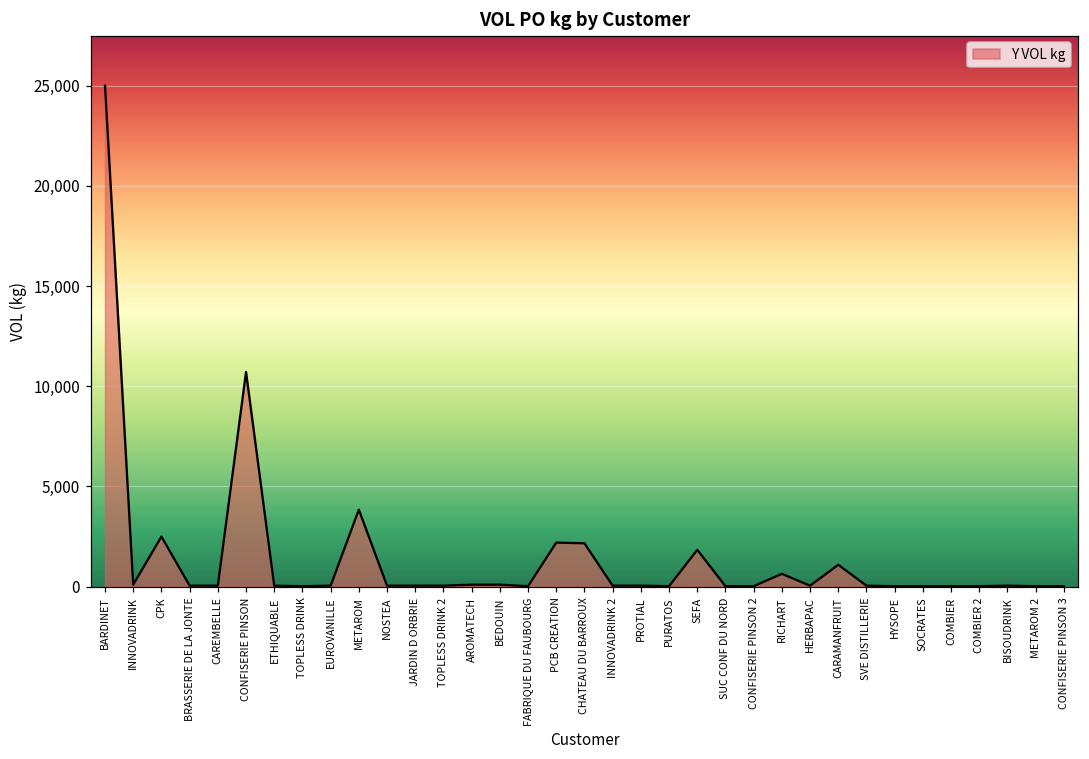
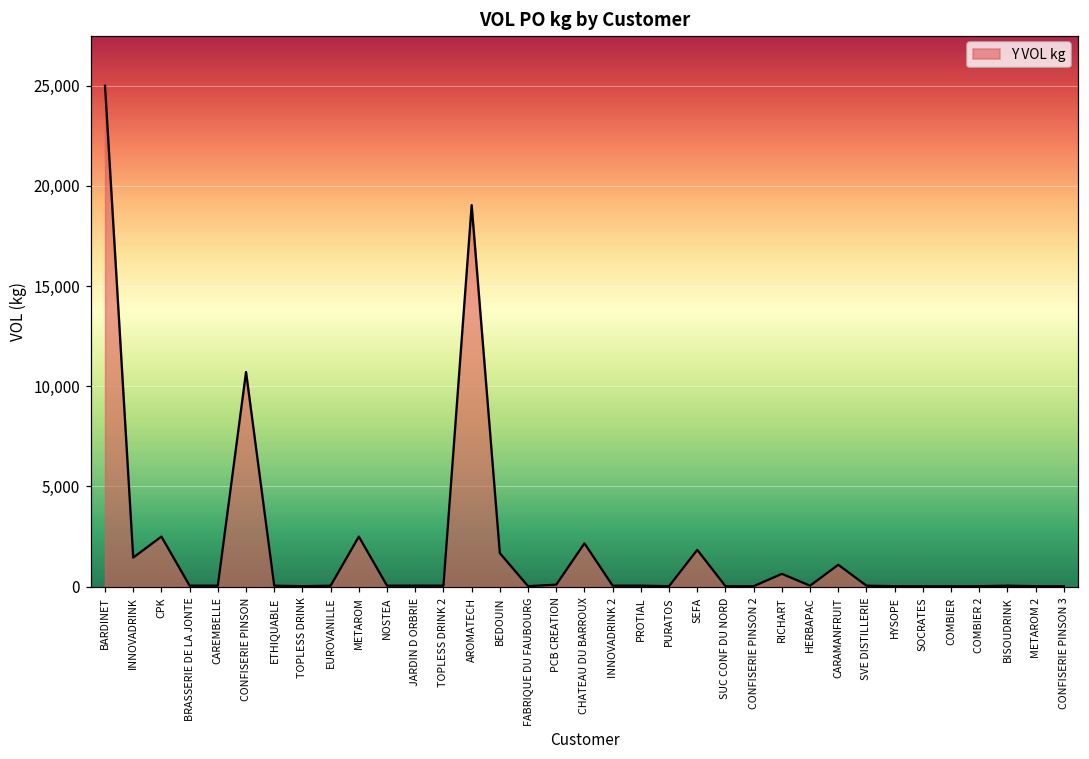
  {
    "BARDINET": "25,000",
-   "INNOVADRINK": "100",
+   "INNOVADRINK": "1,500",
    "CPK": "2,500",
    "BRASSERIE DE LA JONTE": "100",
    "CAREMBELLE": "100",
    "CONFISERIE PINSON": "10,700",
    "ETHIQUABLE": "100",
    "TOPLESS DRINK": "0",
    "EUROVANILLE": "100",
-   "METAROM": "3,800",
+   "METAROM": "2,500",
    "NOSTEA": "100",
    "JARDIN D ORBRIE": "100",
    "TOPLESS DRINK 2": "100",
-   "AROMATECH": "100",
-   "BEDOUIN": "100",
+   "AROMATECH": "19,000",
+   "BEDOUIN": "1,700",
    "FABRIQUE DU FAUBOURG": "0",
-   "PCB CREATION": "2,200",
+   "PCB CREATION": "100",
    "CHATEAU DU BARROUX": "2,200",
    "INNOVADRINK 2": "100",
    "PROTIAL": "100",
    "PURATOS": "0",
    "SEFA": "1,800",
    "SUC CONF DU NORD": "0",
    "CONFISERIE PINSON 2": "0",
    "RICHART": "600",
    "HERBAPAC": "100",
    "CARAMANFRUIT": "1,100",
    "SVE DISTILLERIE": "100",
    "HYSOPE": "0",
    "SOCRATES": "0",
    "COMBIER": "0",
    "COMBIER 2": "0",
    "BISOUDRINK": "100",
    "METAROM 2": "0",
    "CONFISERIE PINSON 3": "0"
  }
